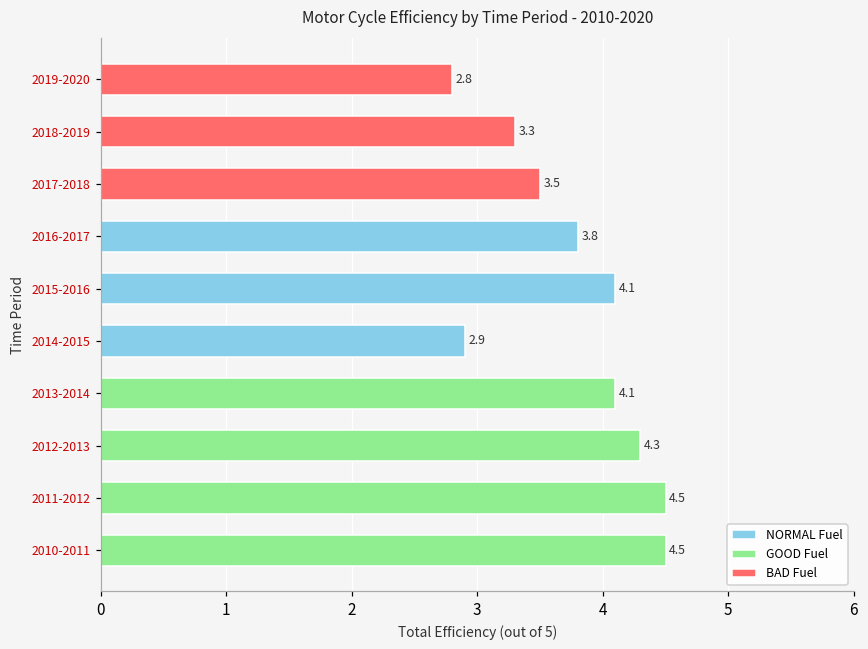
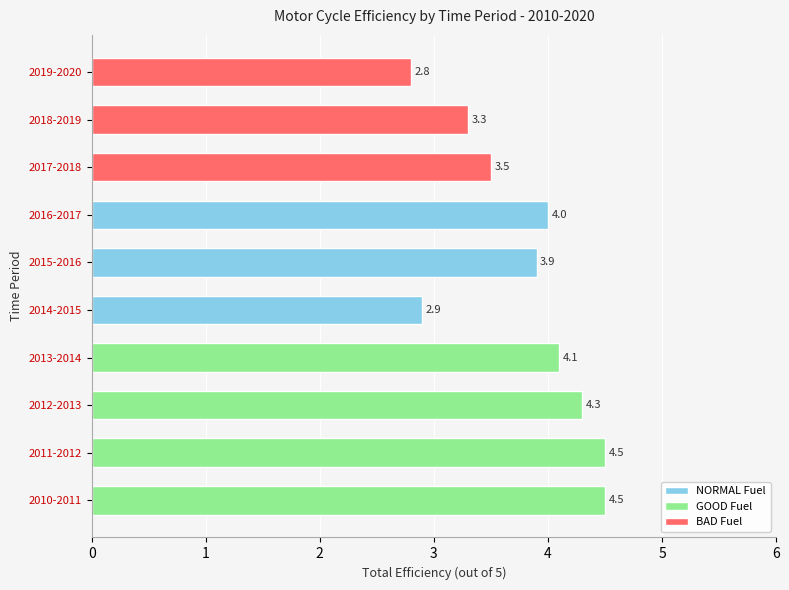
  {
    "2019-2020": 2.8,
    "2018-2019": 3.3,
    "2017-2018": 3.5,
-   "2016-2017": 3.8,
-   "2015-2016": 4.1,
+   "2016-2017": 4.0,
+   "2015-2016": 3.9,
    "2014-2015": 2.9,
    "2013-2014": 4.1,
    "2012-2013": 4.3,
    "2011-2012": 4.5,
    "2010-2011": 4.5
  }
